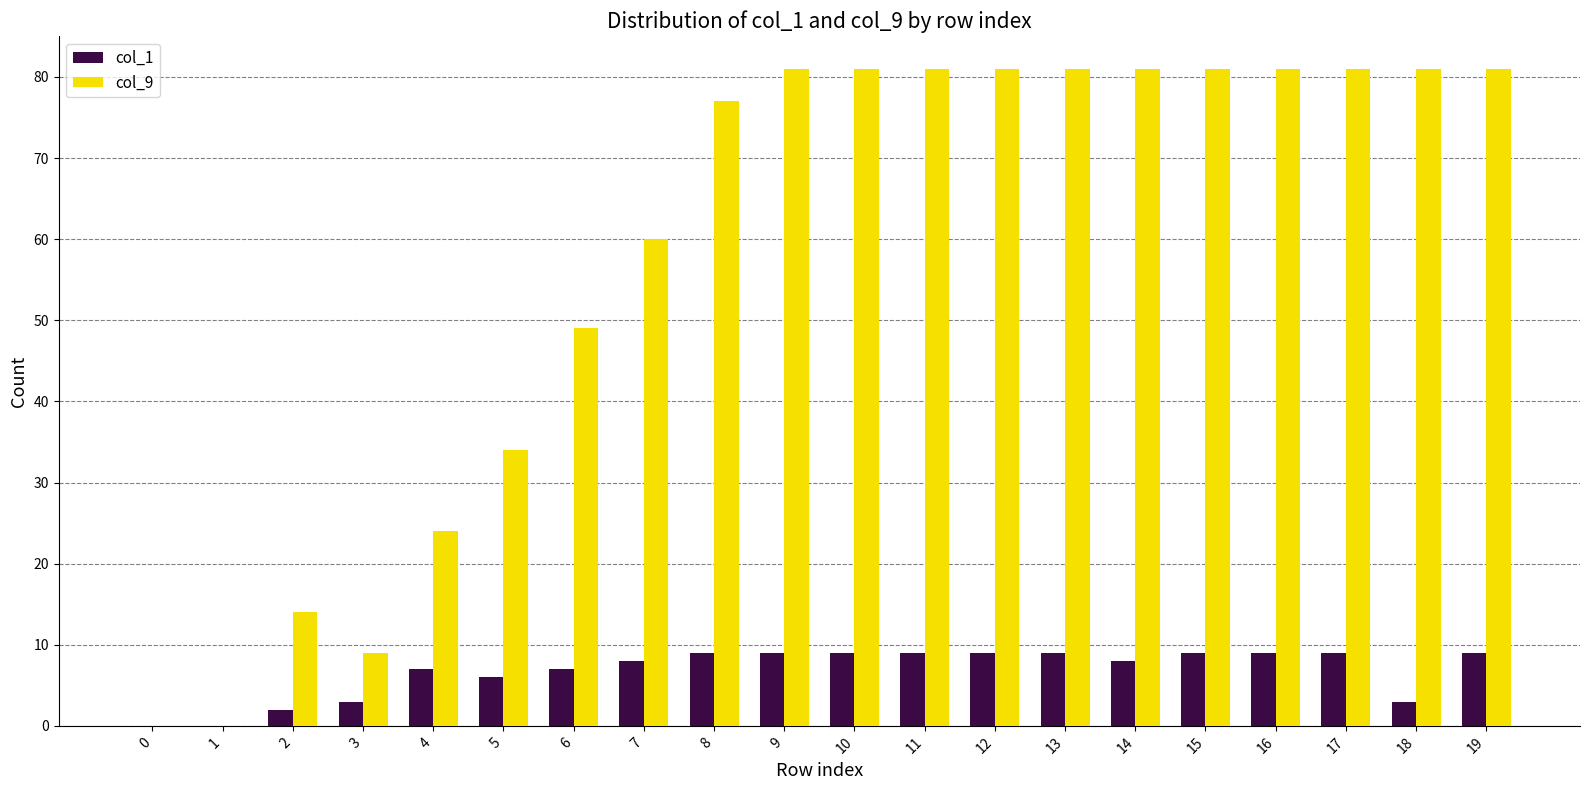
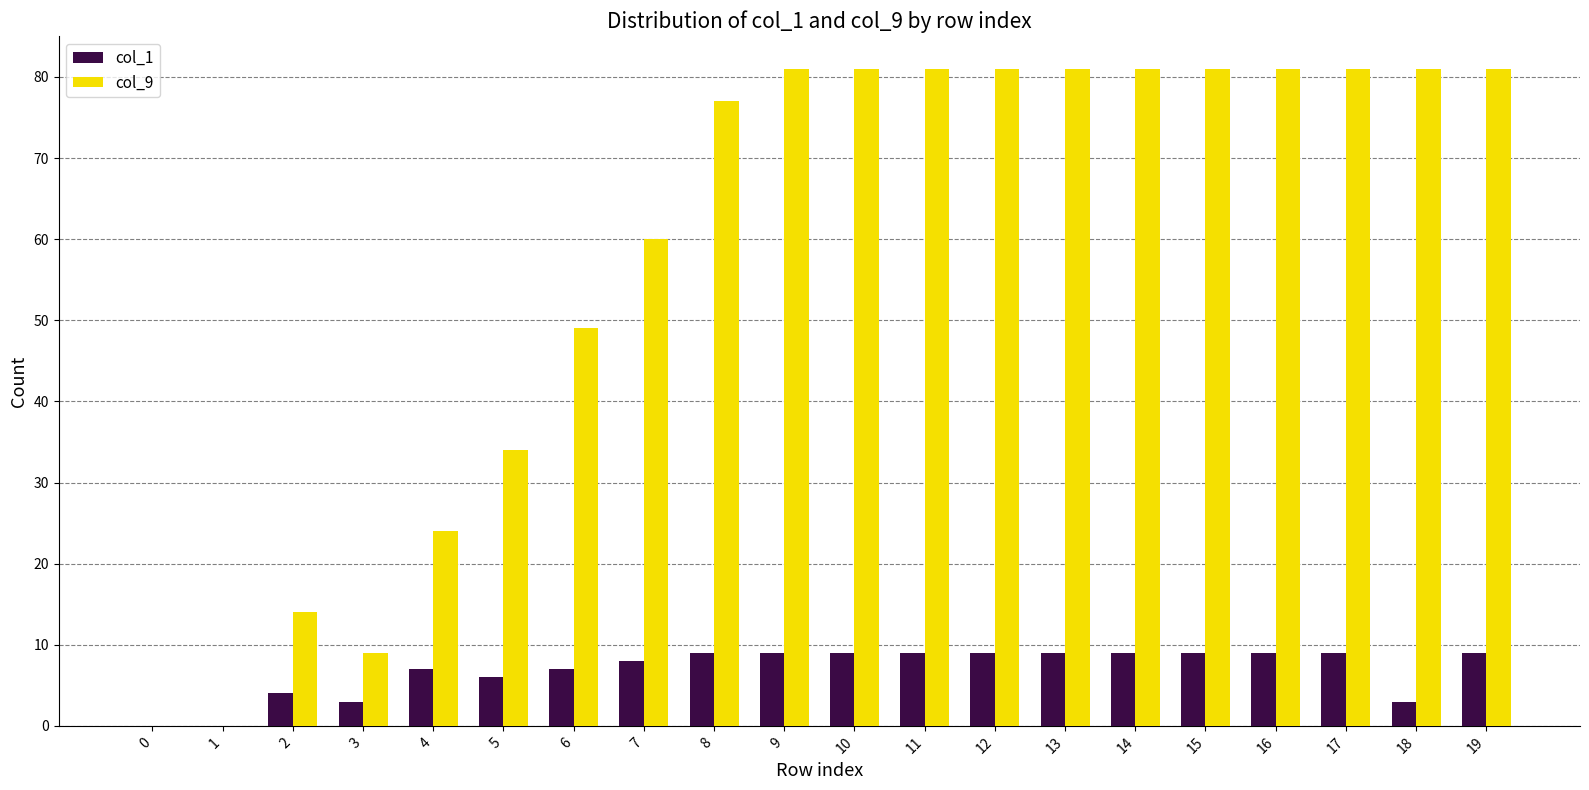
  {
    "col_1": {
      "0": 0,
      "1": 0,
-     "2": 2,
+     "2": 4,
      "3": 3,
      "4": 7,
      "5": 6,
      "6": 7,
      "7": 8,
      "8": 9,
      "9": 9,
      "10": 9,
      "11": 9,
      "12": 9,
      "13": 9,
-     "14": 8,
+     "14": 9,
      "15": 9,
      "16": 9,
      "17": 9,
      "18": 3,
      "19": 9
    },
    "col_9": {
      "0": 0,
      "1": 0,
      "2": 14,
      "3": 9,
      "4": 24,
      "5": 34,
      "6": 49,
      "7": 60,
      "8": 77,
      "9": 81,
      "10": 81,
      "11": 81,
      "12": 81,
      "13": 81,
      "14": 81,
      "15": 81,
      "16": 81,
      "17": 81,
      "18": 81,
      "19": 81
    }
  }
